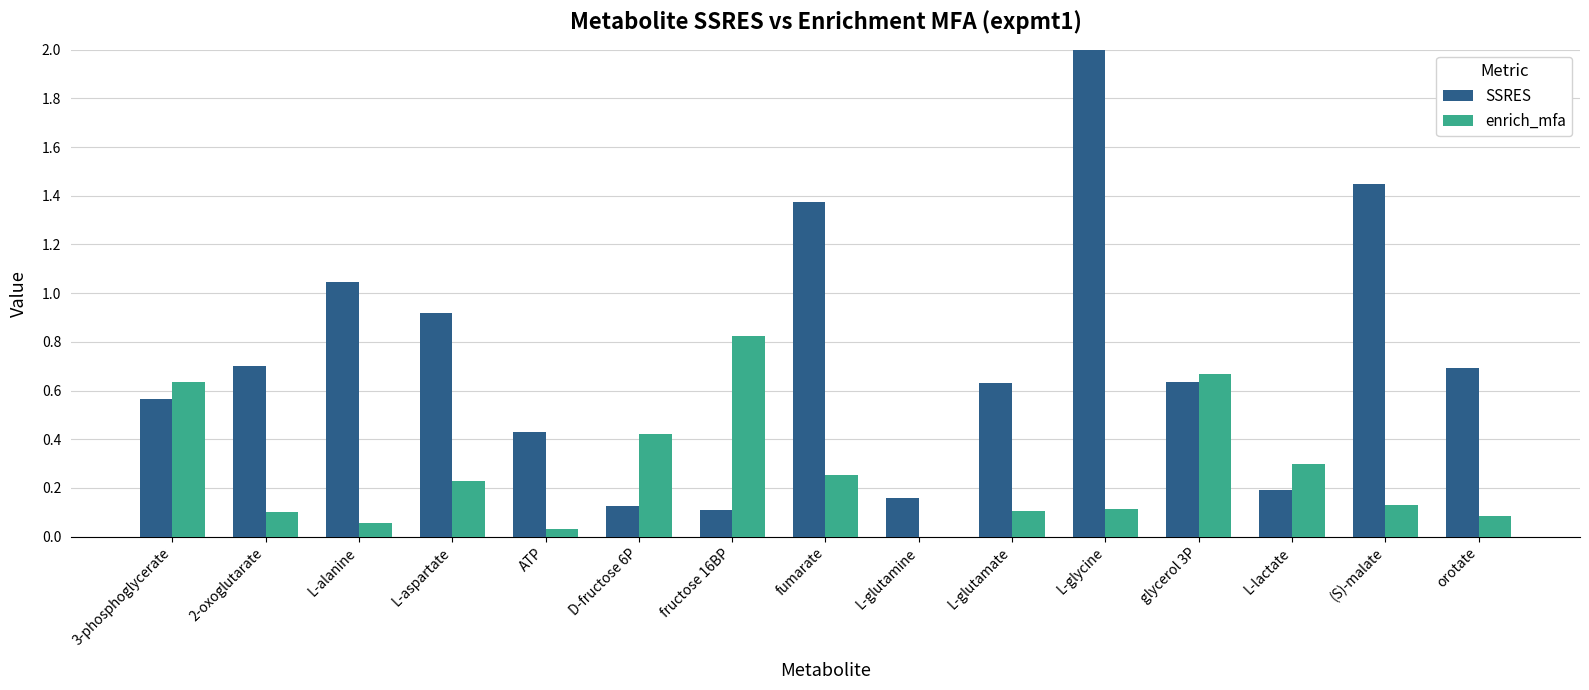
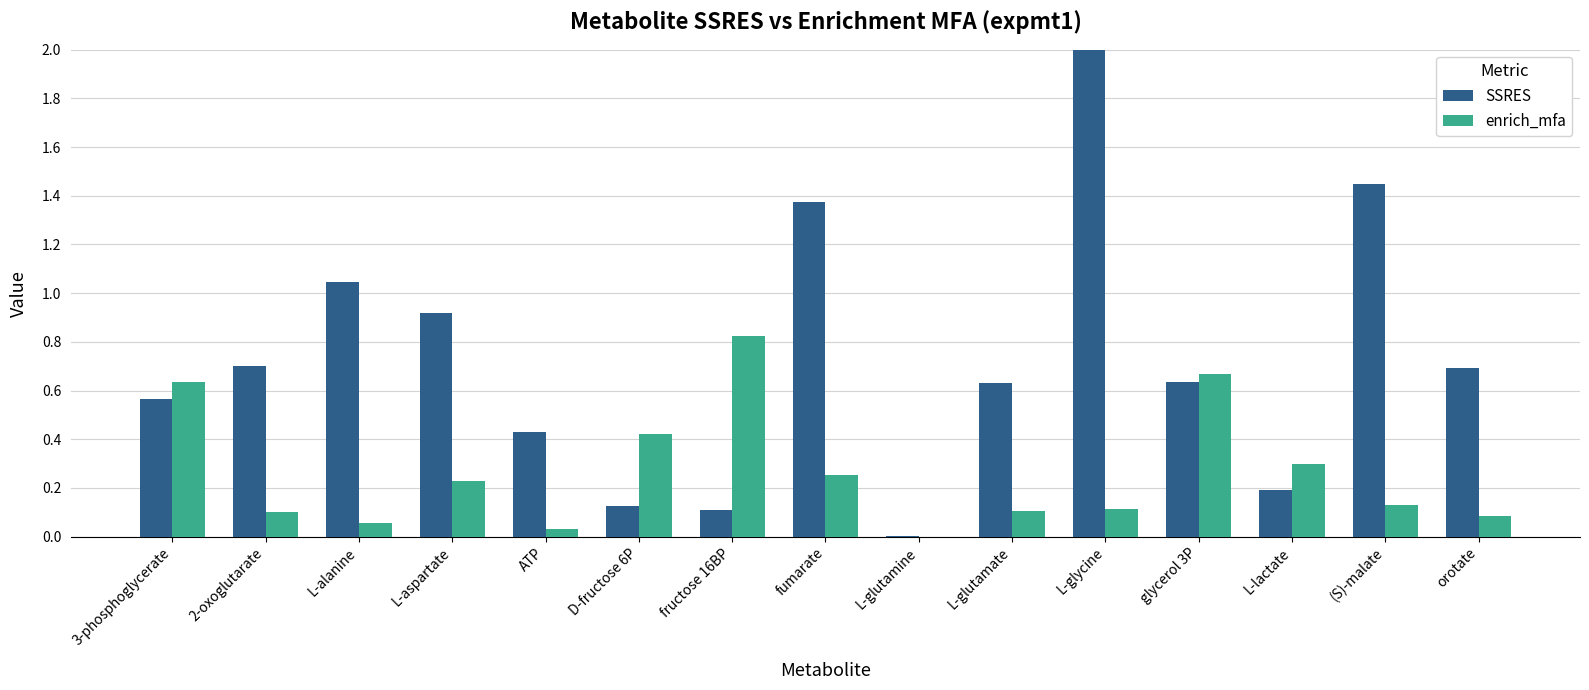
  {
    "SSRES": {
      "3-phosphoglycerate": 0.57,
      "2-oxoglutarate": 0.70,
      "L-alanine": 1.05,
      "L-aspartate": 0.92,
      "ATP": 0.43,
      "D-fructose 6P": 0.12,
      "fructose 16BP": 0.11,
      "fumarate": 1.37,
-     "L-glutamine": 0.16,
+     "L-glutamine": 0.00,
      "L-glutamate": 0.63,
      "L-glycine": 2.00,
      "glycerol 3P": 0.64,
      "L-lactate": 0.19,
      "(S)-malate": 1.45,
      "orotate": 0.69
    },
    "enrich_mfa": {
      "3-phosphoglycerate": 0.64,
      "2-oxoglutarate": 0.10,
      "L-alanine": 0.06,
      "L-aspartate": 0.23,
      "ATP": 0.03,
      "D-fructose 6P": 0.42,
      "fructose 16BP": 0.82,
      "fumarate": 0.25,
      "L-glutamine": 0.00,
      "L-glutamate": 0.10,
      "L-glycine": 0.11,
      "glycerol 3P": 0.67,
      "L-lactate": 0.30,
      "(S)-malate": 0.13,
      "orotate": 0.08
    }
  }
